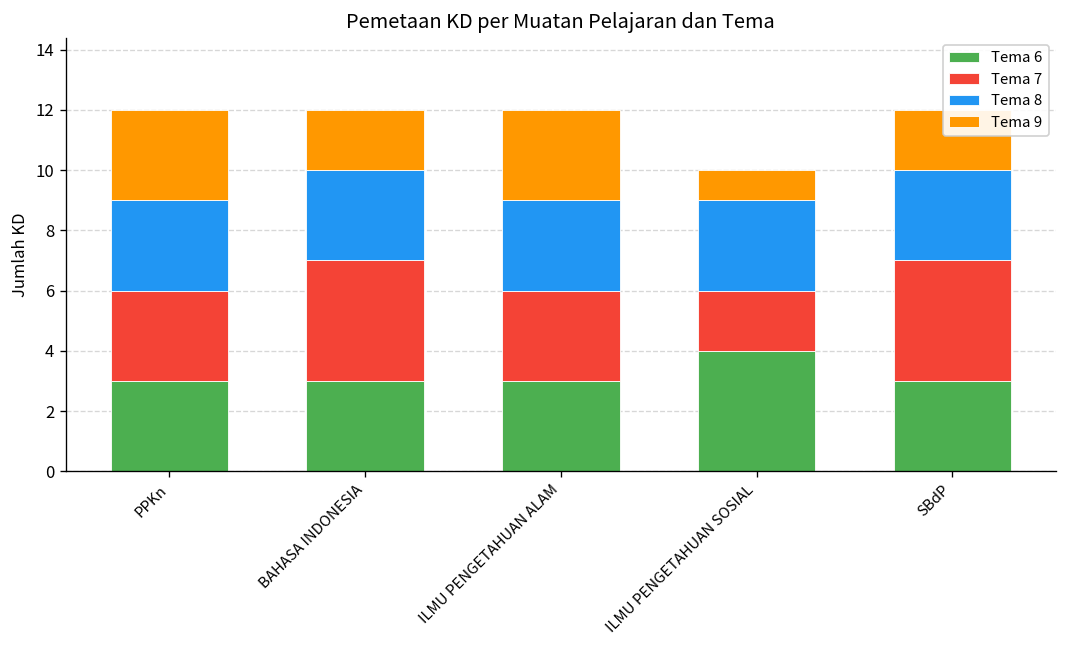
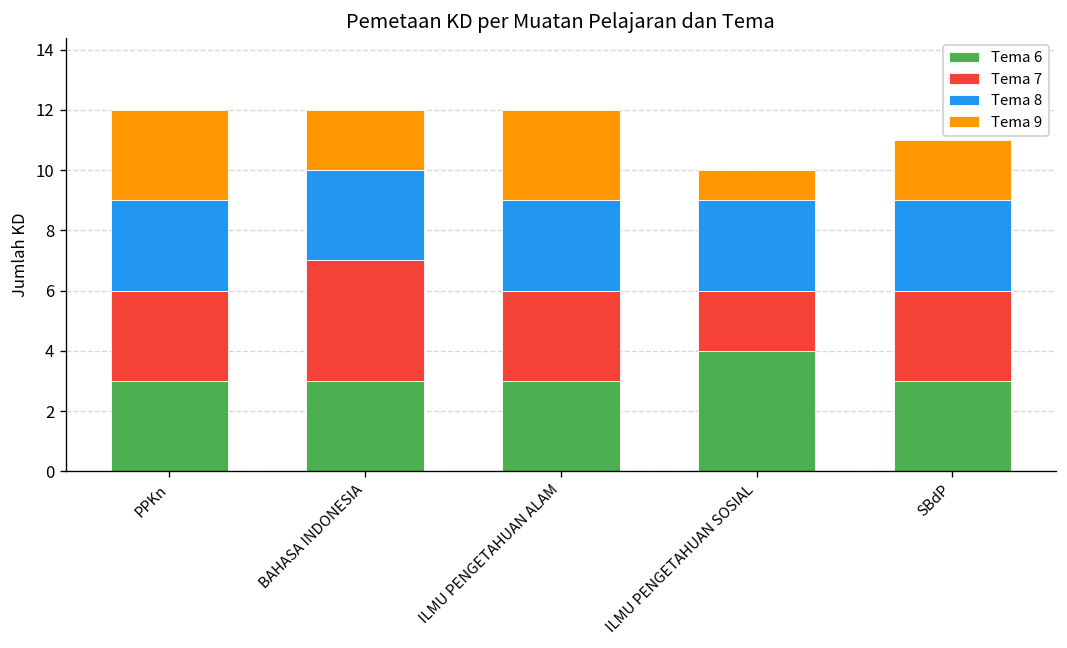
  {
    "Tema 6": {
      "PPKn": 3,
      "BAHASA INDONESIA": 3,
      "ILMU PENGETAHUAN ALAM": 3,
      "ILMU PENGETAHUAN SOSIAL": 4,
      "SBdP": 3
    },
    "Tema 7": {
      "PPKn": 3,
      "BAHASA INDONESIA": 4,
      "ILMU PENGETAHUAN ALAM": 3,
      "ILMU PENGETAHUAN SOSIAL": 2,
-     "SBdP": 4
+     "SBdP": 3
    },
    "Tema 8": {
      "PPKn": 3,
      "BAHASA INDONESIA": 3,
      "ILMU PENGETAHUAN ALAM": 3,
      "ILMU PENGETAHUAN SOSIAL": 3,
      "SBdP": 3
    },
    "Tema 9": {
      "PPKn": 3,
      "BAHASA INDONESIA": 2,
      "ILMU PENGETAHUAN ALAM": 3,
      "ILMU PENGETAHUAN SOSIAL": 1
    }
  }
